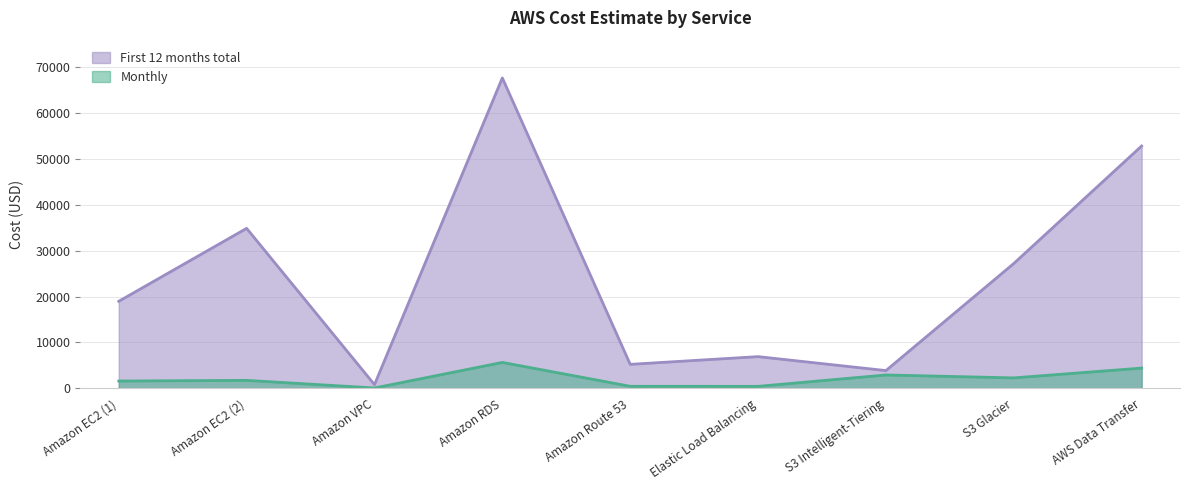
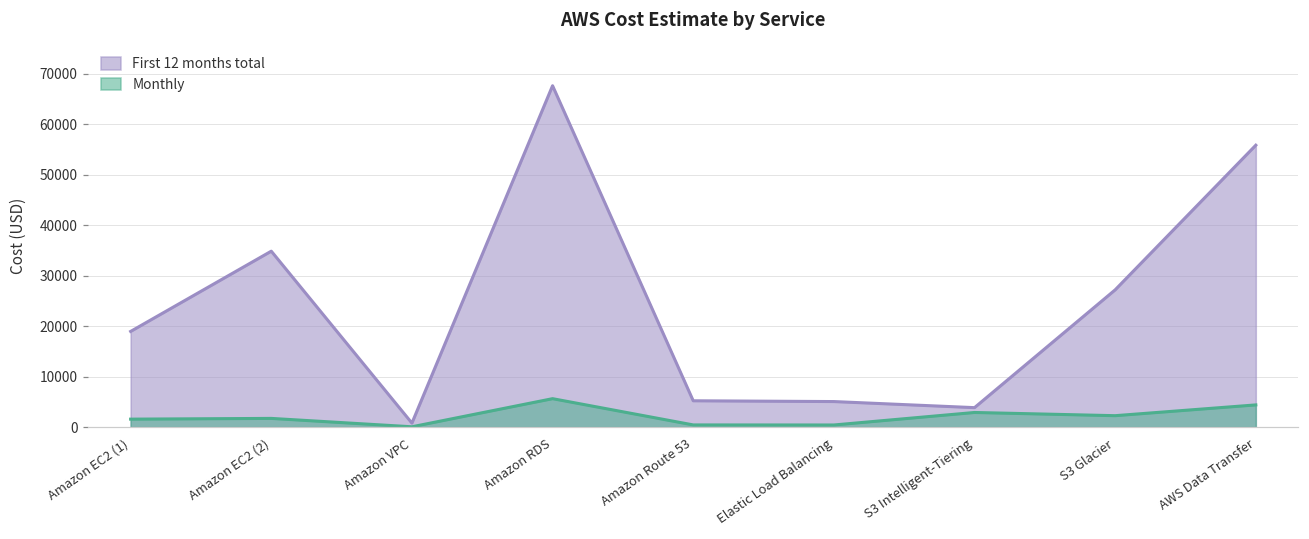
  {
    "First 12 months total": {
      "Amazon EC2 (1)": 19000,
      "Amazon EC2 (2)": 35000,
      "Amazon VPC": 1000,
      "Amazon RDS": 68000,
      "Amazon Route 53": 5000,
-     "Elastic Load Balancing": 7000,
+     "Elastic Load Balancing": 5000,
      "S3 Intelligent-Tiering": 4000,
      "S3 Glacier": 27000,
-     "AWS Data Transfer": 53000
+     "AWS Data Transfer": 56000
    },
    "Monthly": {
      "Amazon EC2 (1)": 2000,
      "Amazon EC2 (2)": 2000,
      "Amazon VPC": 0,
      "Amazon RDS": 6000,
      "Amazon Route 53": 0,
      "Elastic Load Balancing": 0,
      "S3 Intelligent-Tiering": 3000,
      "S3 Glacier": 2000,
      "AWS Data Transfer": 4000
    }
  }
